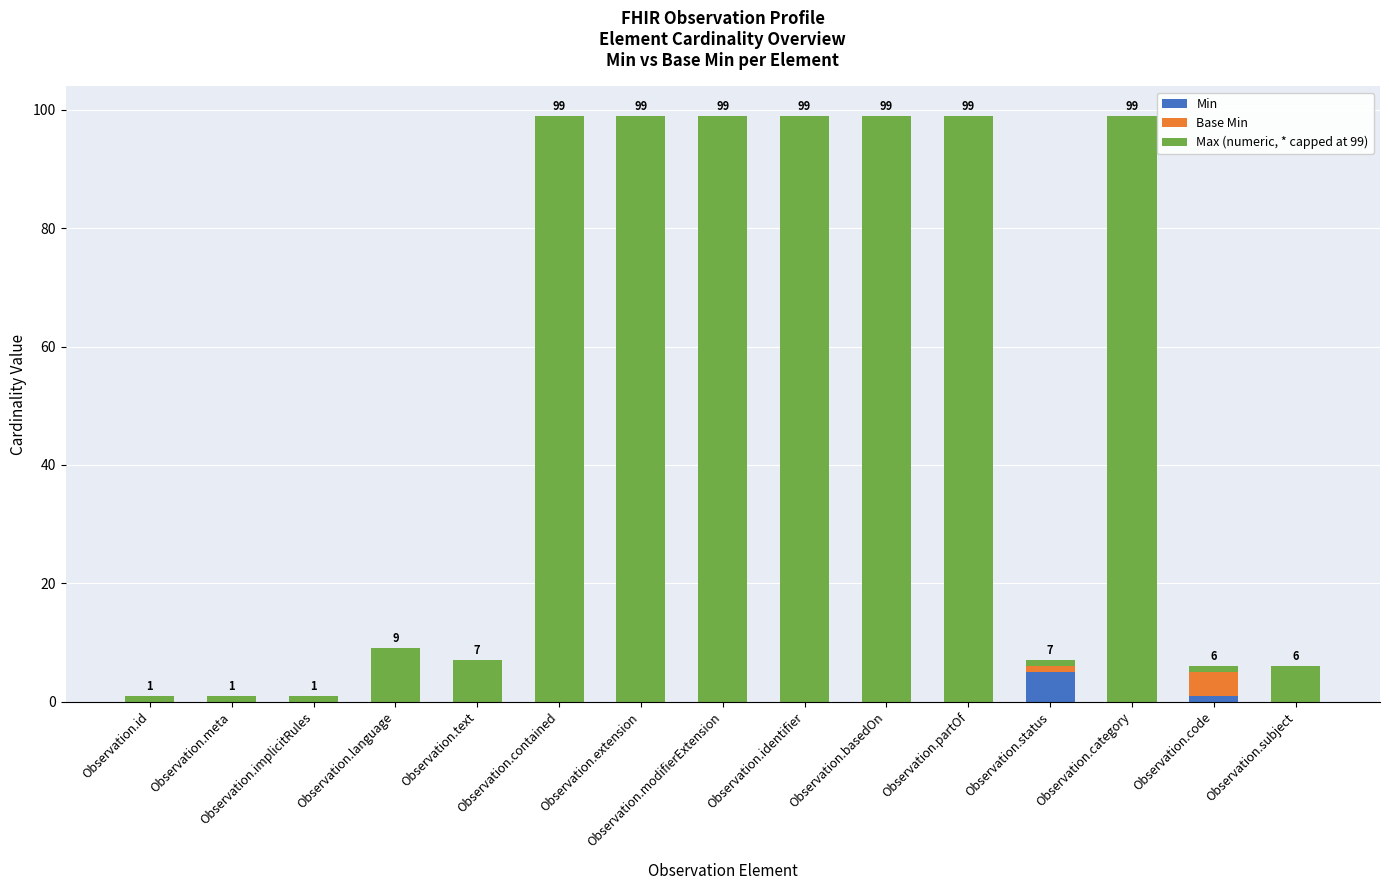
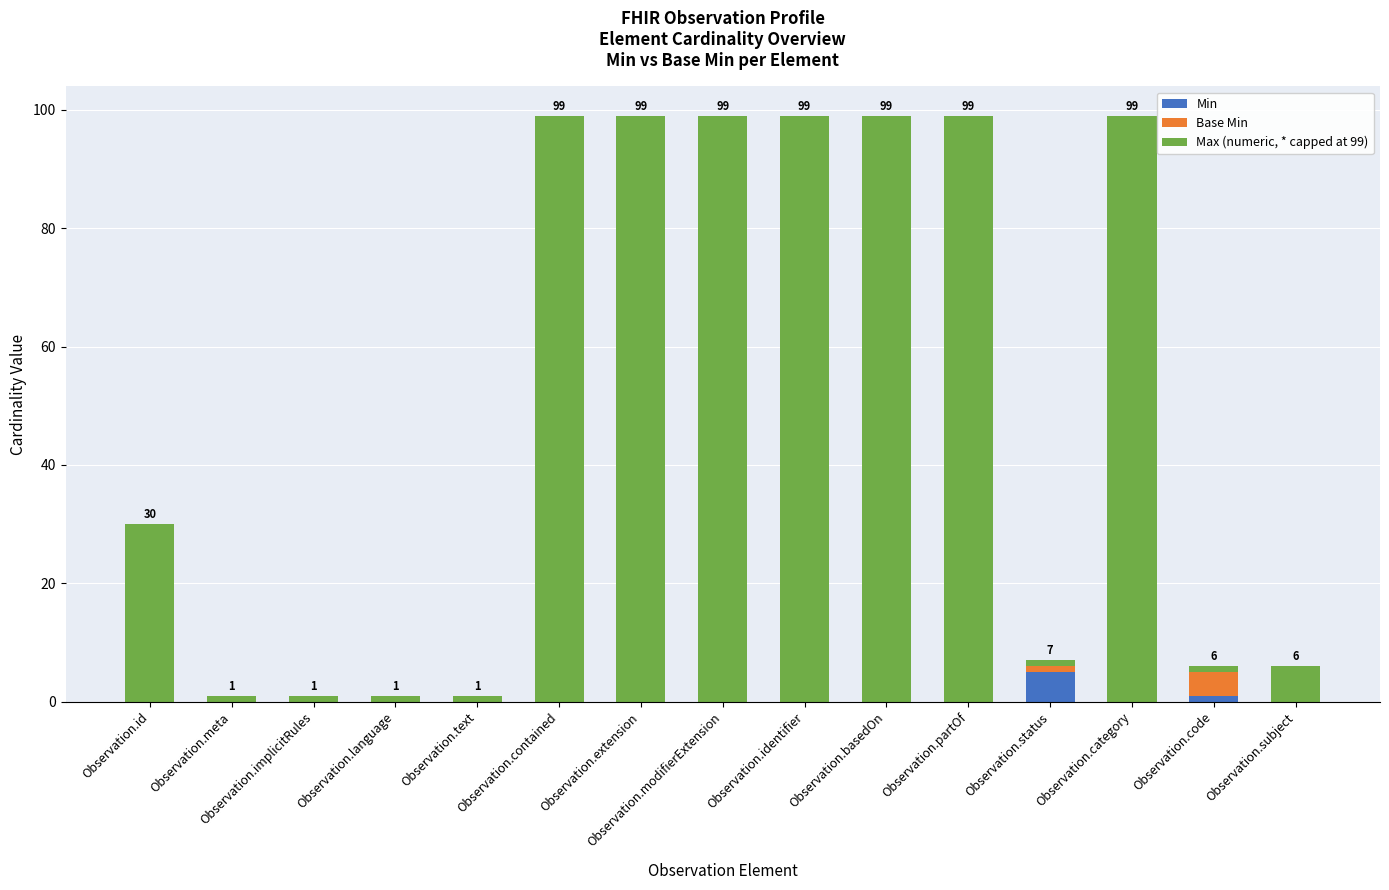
  {
    "Min": {
      "Observation.id": 0,
      "Observation.meta": 0,
      "Observation.implicitRules": 0,
      "Observation.language": 0,
      "Observation.text": 0,
      "Observation.contained": 0,
      "Observation.extension": 0,
      "Observation.modifierExtension": 0,
      "Observation.identifier": 0,
      "Observation.basedOn": 0,
      "Observation.partOf": 0,
      "Observation.status": 5,
      "Observation.category": 0,
      "Observation.code": 1,
      "Observation.subject": 0
    },
    "Max (numeric, * capped at 99)": {
-     "Observation.id": 1,
+     "Observation.id": 30,
      "Observation.meta": 1,
      "Observation.implicitRules": 1,
-     "Observation.language": 9,
-     "Observation.text": 7,
+     "Observation.language": 1,
+     "Observation.text": 1,
      "Observation.contained": 99,
      "Observation.extension": 99,
      "Observation.modifierExtension": 99,
      "Observation.identifier": 99,
      "Observation.basedOn": 99,
      "Observation.partOf": 99,
      "Observation.category": 99,
      "Observation.subject": 6
    }
  }
